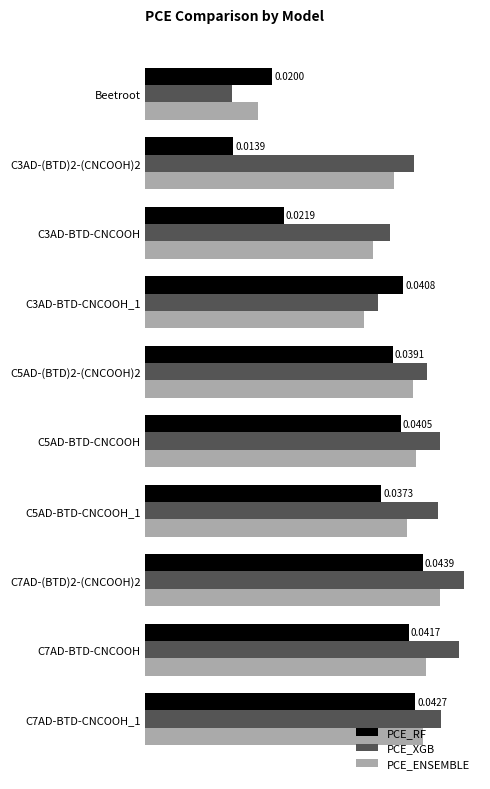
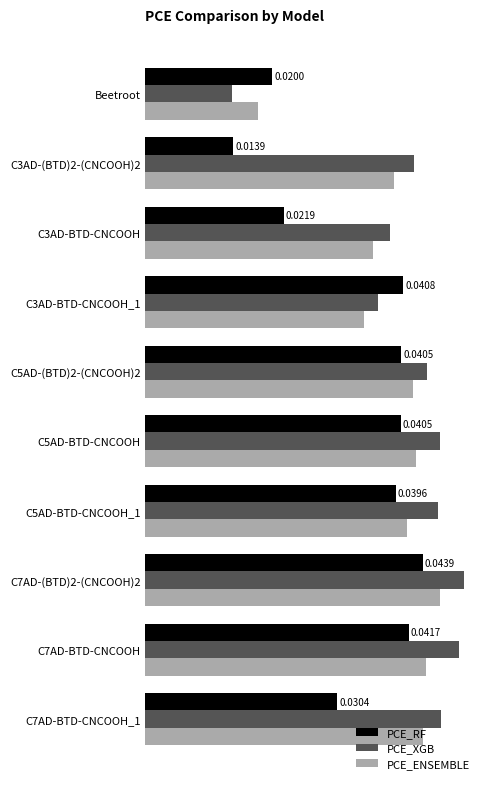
  {
    "PCE_RF": {
      "Beetroot": 0.0200,
      "C3AD-(BTD)2-(CNCOOH)2": 0.0139,
      "C3AD-BTD-CNCOOH": 0.0219,
      "C3AD-BTD-CNCOOH_1": 0.0408,
-     "C5AD-(BTD)2-(CNCOOH)2": 0.0391,
+     "C5AD-(BTD)2-(CNCOOH)2": 0.0405,
      "C5AD-BTD-CNCOOH": 0.0405,
-     "C5AD-BTD-CNCOOH_1": 0.0373,
+     "C5AD-BTD-CNCOOH_1": 0.0396,
      "C7AD-(BTD)2-(CNCOOH)2": 0.0439,
      "C7AD-BTD-CNCOOH": 0.0417,
-     "C7AD-BTD-CNCOOH_1": 0.0427
+     "C7AD-BTD-CNCOOH_1": 0.0304
    }
  }
